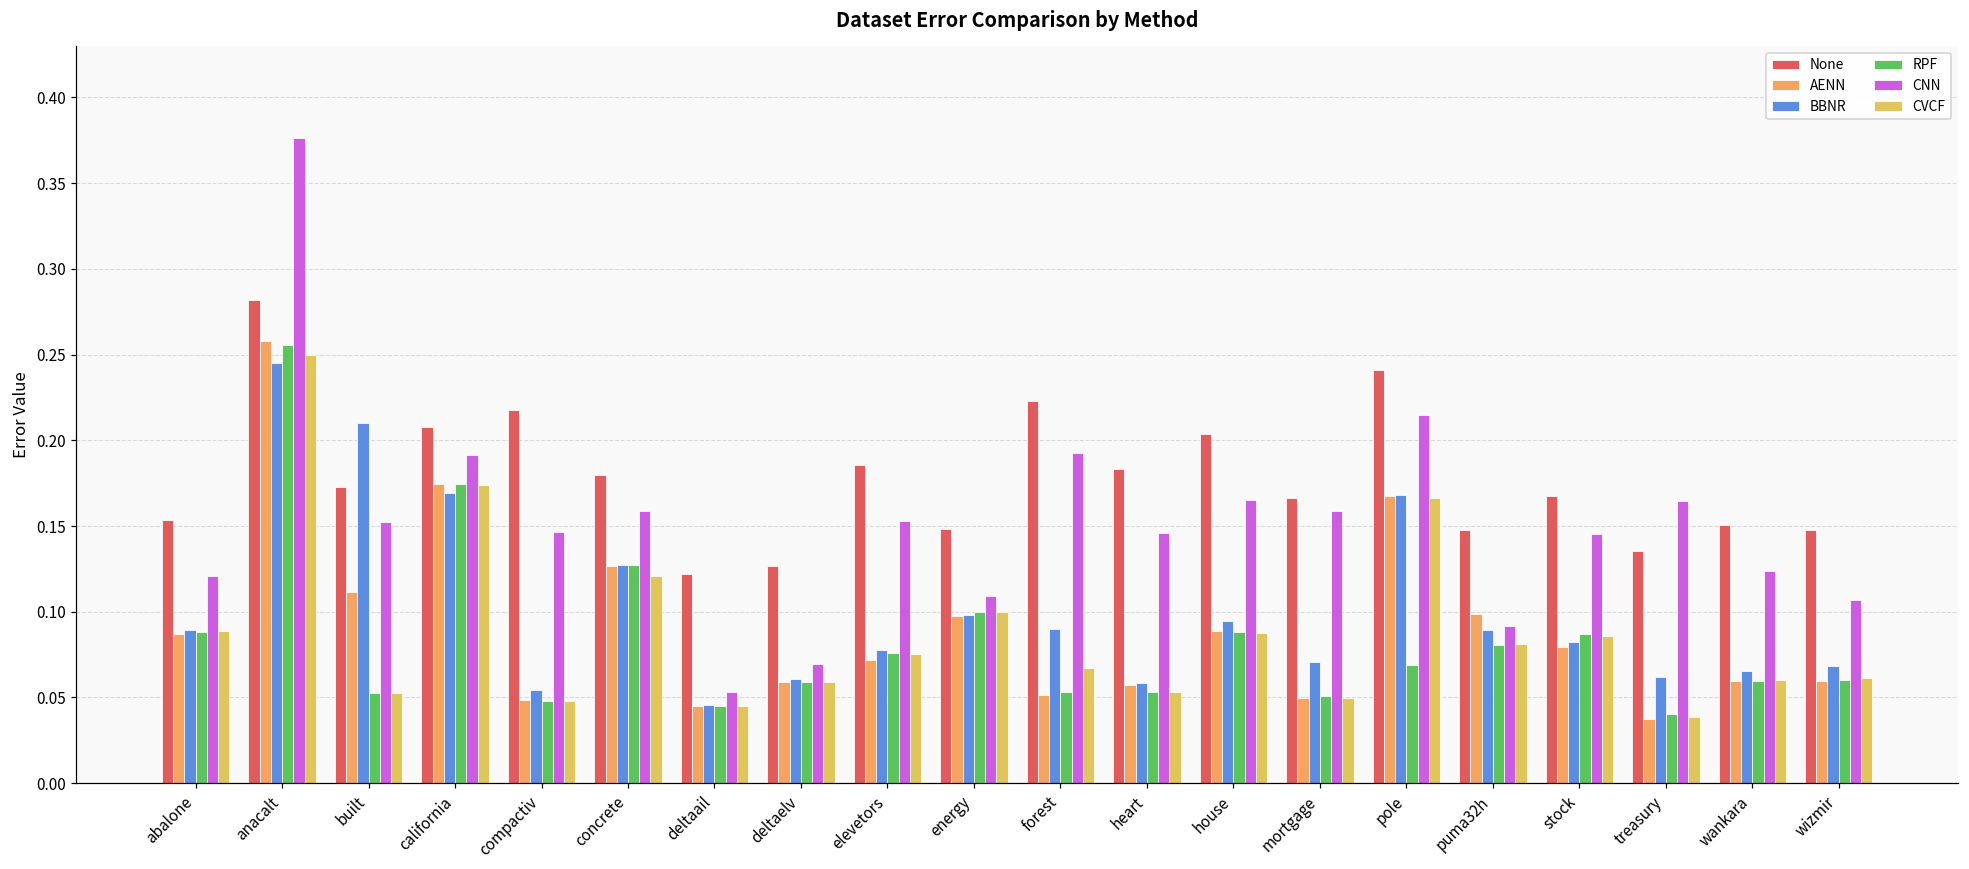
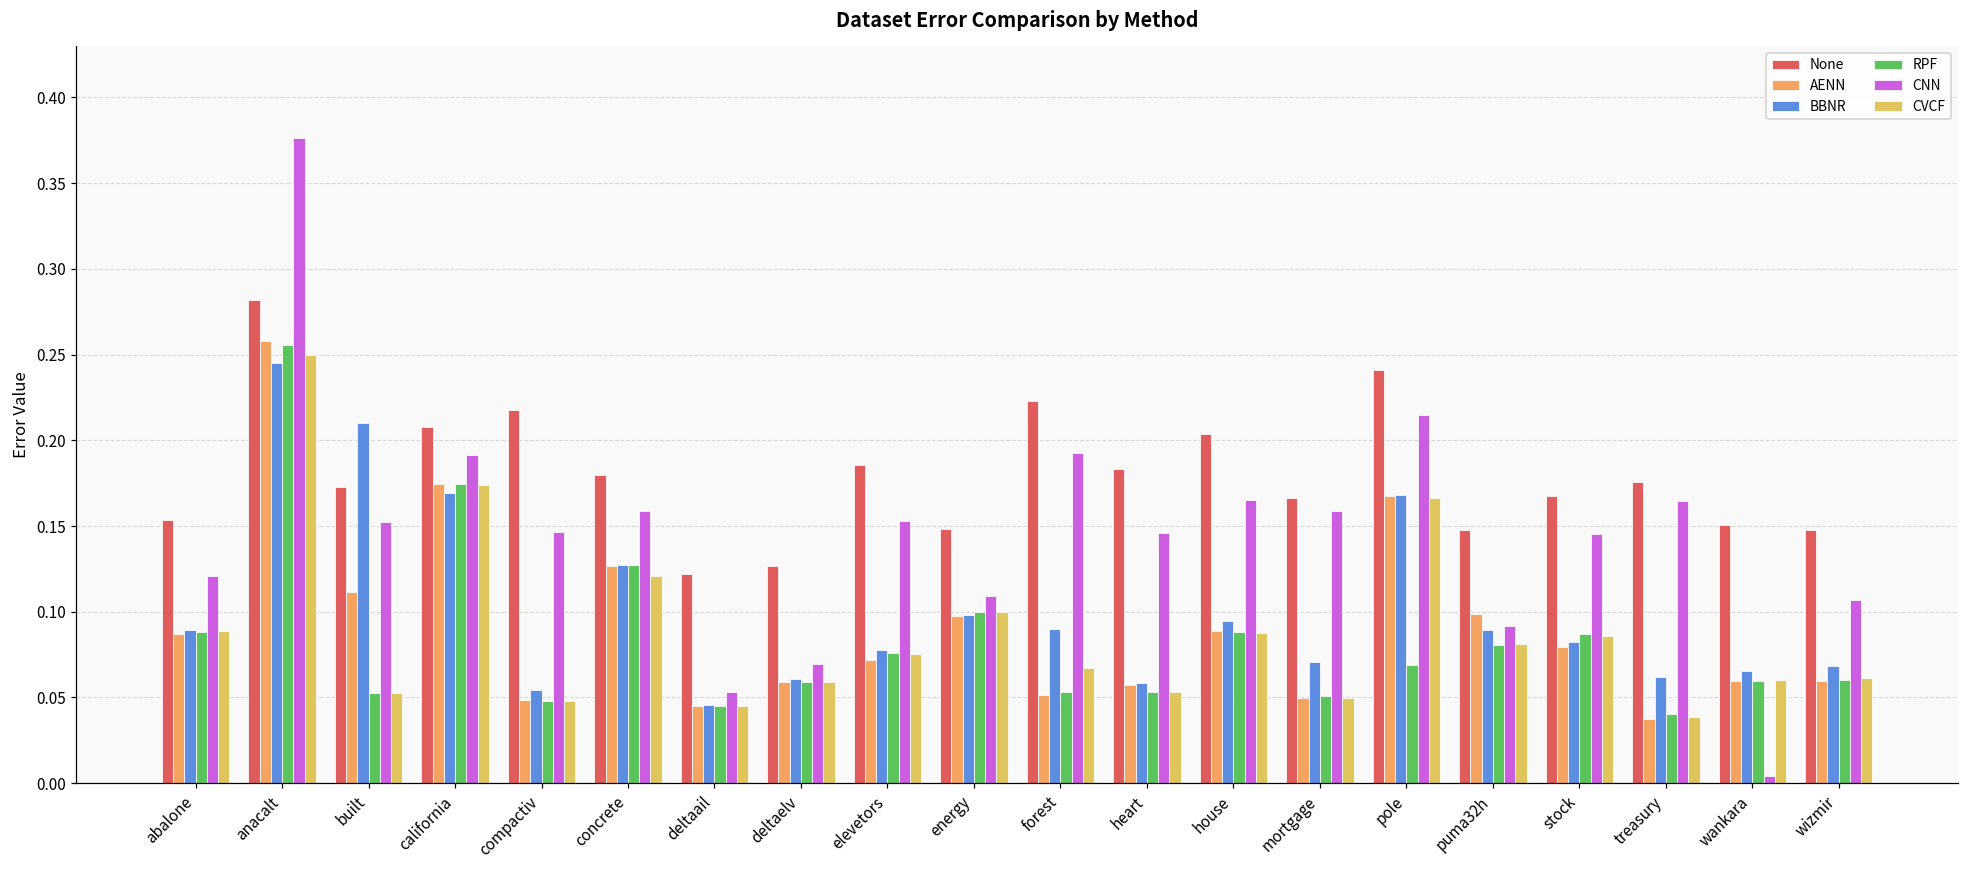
  {
    "None": {
      "abalone": 0.153,
      "anacalt": 0.282,
      "built": 0.173,
      "california": 0.208,
      "compactiv": 0.218,
      "concrete": 0.180,
      "deltaail": 0.122,
      "deltaelv": 0.127,
      "elevetors": 0.185,
      "energy": 0.148,
      "forest": 0.223,
      "heart": 0.184,
      "house": 0.203,
      "mortgage": 0.167,
      "pole": 0.241,
      "puma32h": 0.148,
      "stock": 0.168,
-     "treasury": 0.135,
+     "treasury": 0.176,
      "wankara": 0.151,
      "wizmir": 0.148
    },
    "BBNR": {
      "abalone": 0.090,
      "anacalt": 0.245,
      "built": 0.210,
      "california": 0.169,
      "compactiv": 0.055,
      "concrete": 0.127,
      "deltaail": 0.046,
      "deltaelv": 0.061,
      "elevetors": 0.078,
      "energy": 0.098,
      "forest": 0.090,
      "heart": 0.059,
      "house": 0.095,
      "mortgage": 0.071,
      "pole": 0.168,
      "puma32h": 0.089,
      "stock": 0.082,
      "treasury": 0.062,
      "wankara": 0.065,
      "wizmir": 0.069
    },
    "RPF": {
      "abalone": 0.088,
      "anacalt": 0.255,
      "built": 0.053,
      "california": 0.174,
      "compactiv": 0.048,
      "concrete": 0.127,
      "deltaail": 0.045,
      "deltaelv": 0.059,
      "elevetors": 0.076,
      "energy": 0.100,
      "forest": 0.053,
      "heart": 0.053,
      "house": 0.088,
      "mortgage": 0.051,
      "pole": 0.069,
      "puma32h": 0.080,
      "stock": 0.087,
      "treasury": 0.040,
      "wankara": 0.060,
      "wizmir": 0.060
    },
    "CNN": {
      "abalone": 0.121,
      "anacalt": 0.376,
      "built": 0.152,
      "california": 0.191,
      "compactiv": 0.147,
      "concrete": 0.159,
      "deltaail": 0.053,
      "deltaelv": 0.069,
      "elevetors": 0.153,
      "energy": 0.109,
      "forest": 0.193,
      "heart": 0.146,
      "house": 0.165,
      "mortgage": 0.159,
      "pole": 0.215,
      "puma32h": 0.092,
      "stock": 0.145,
      "treasury": 0.165,
-     "wankara": 0.124,
+     "wankara": 0.004,
      "wizmir": 0.107
    }
  }
